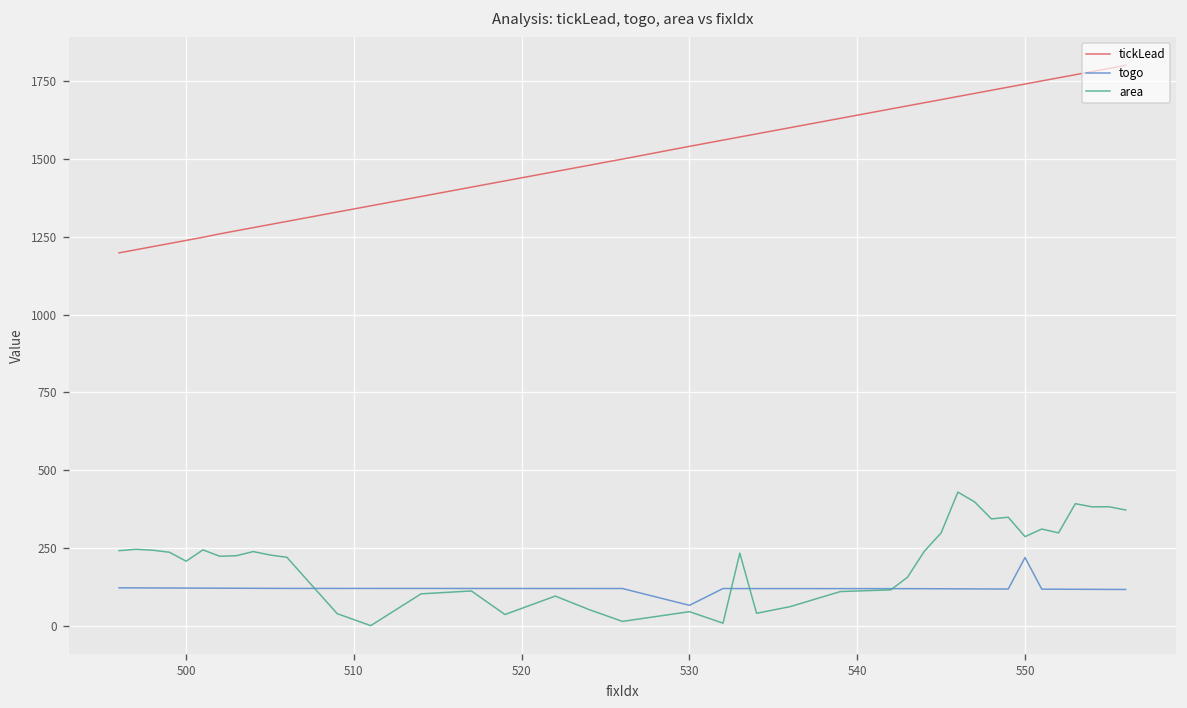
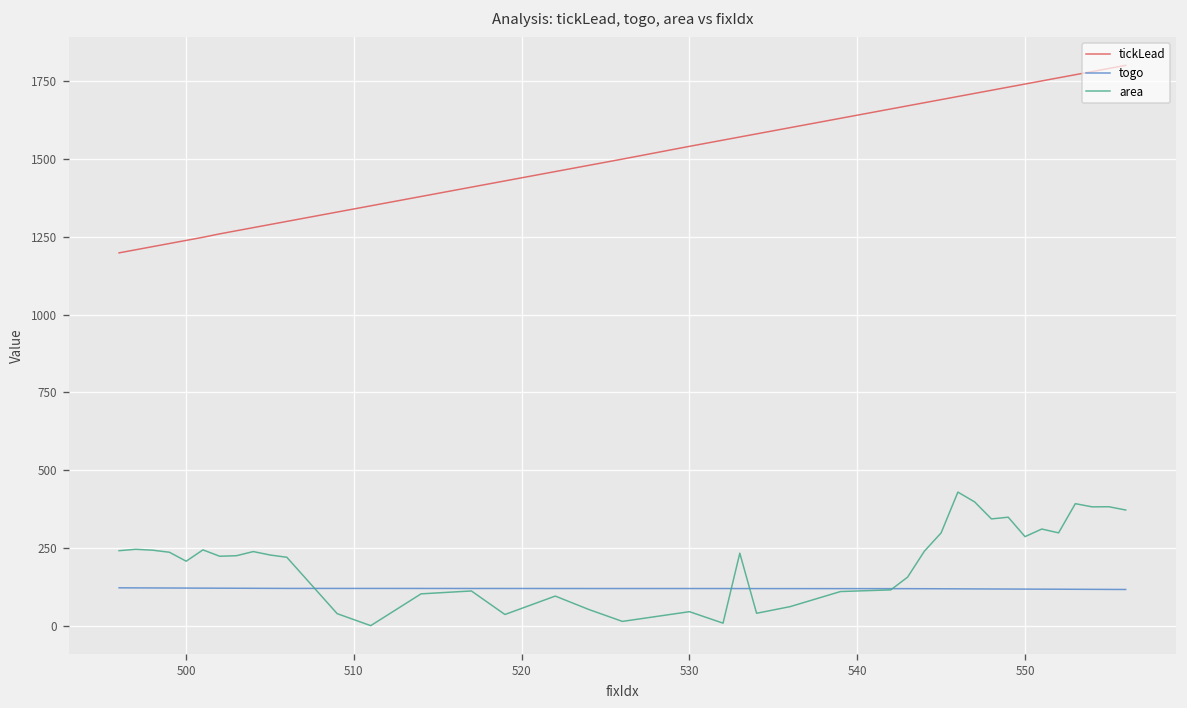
  {
    "tickLead": {
      "500": 1240,
      "530": 1540,
      "550": 1740
    },
    "togo": {
      "500": 120,
-     "530": 70,
-     "550": 220
+     "530": 120,
+     "550": 120
    },
    "area": {
      "500": 210,
      "530": 50,
      "550": 290
    }
  }
